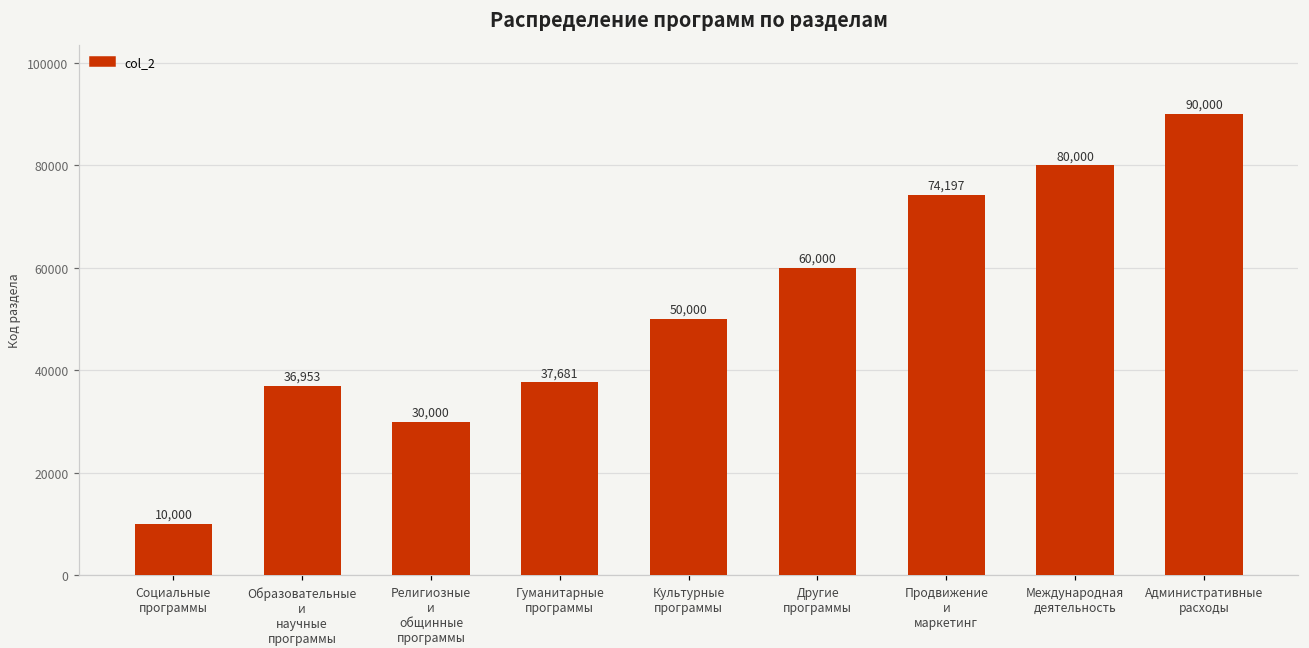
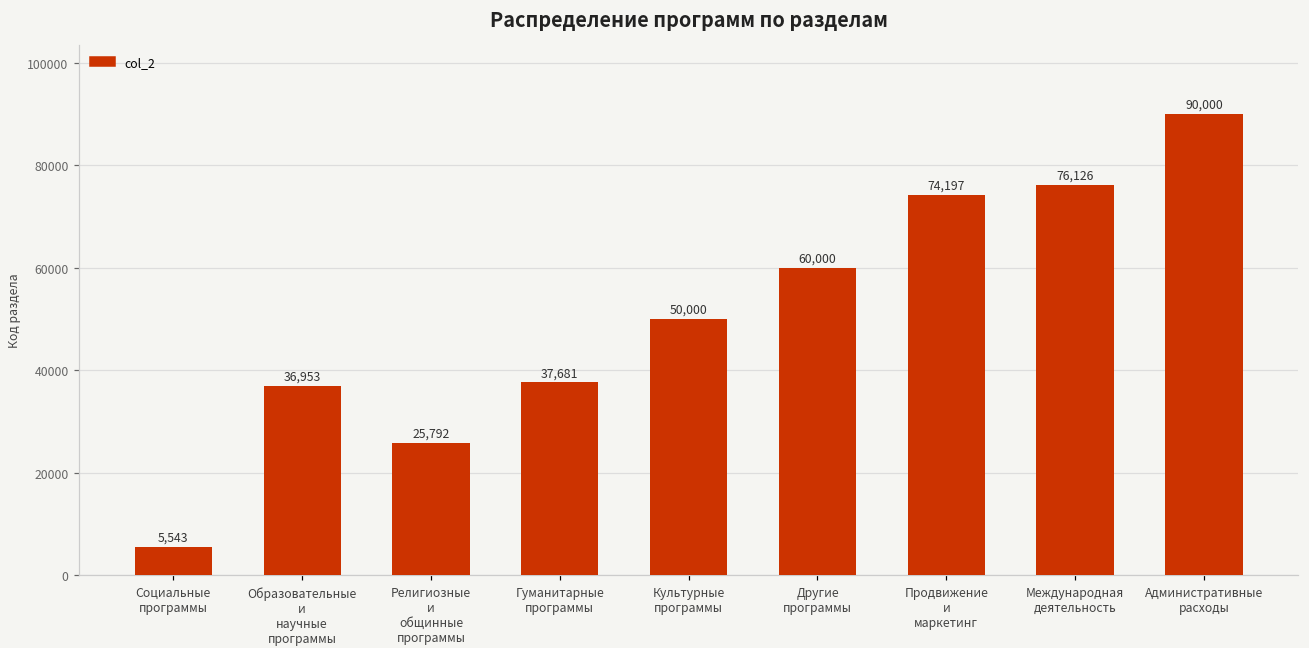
  {
-   "Социальные программы": "10,000",
+   "Социальные программы": "5,543",
    "Образовательные и научные программы": "36,953",
-   "Религиозные и общинные программы": "30,000",
+   "Религиозные и общинные программы": "25,792",
    "Гуманитарные программы": "37,681",
    "Культурные программы": "50,000",
    "Другие программы": "60,000",
    "Продвижение и маркетинг": "74,197",
-   "Международная деятельность": "80,000",
+   "Международная деятельность": "76,126",
    "Административные расходы": "90,000"
  }
